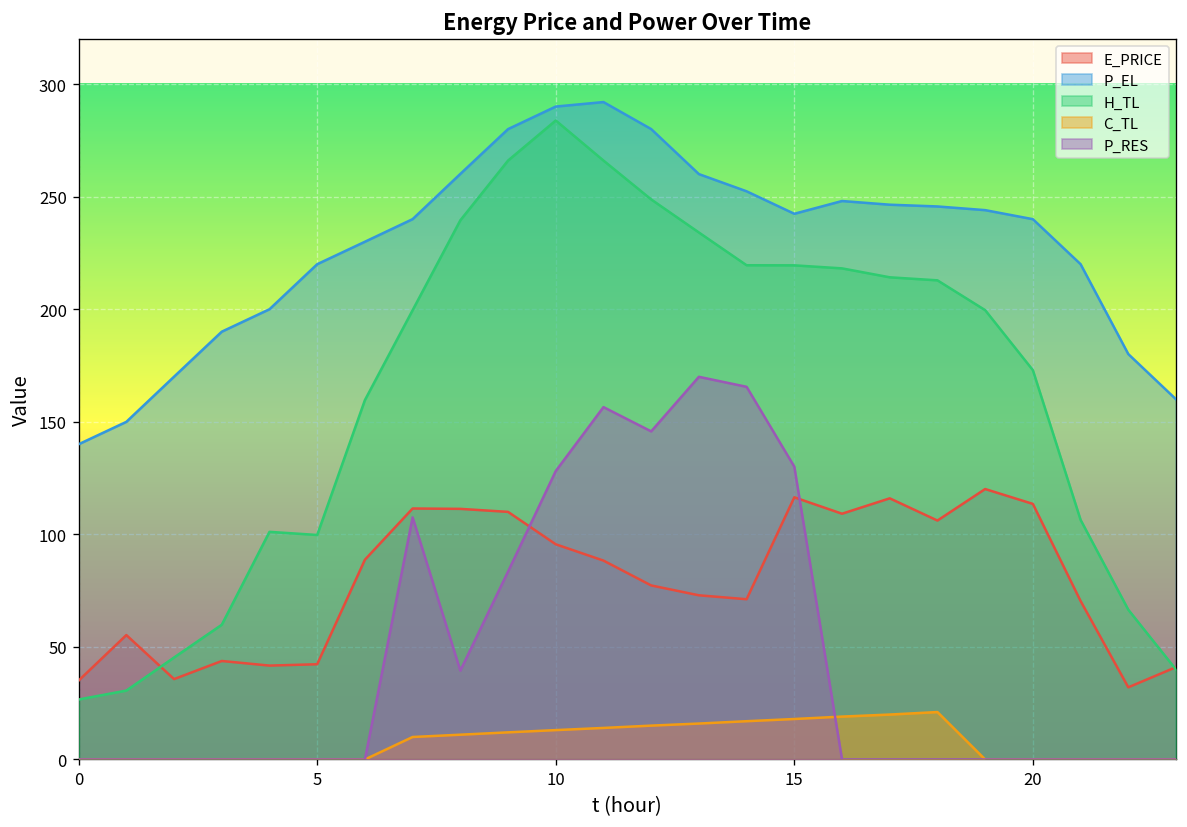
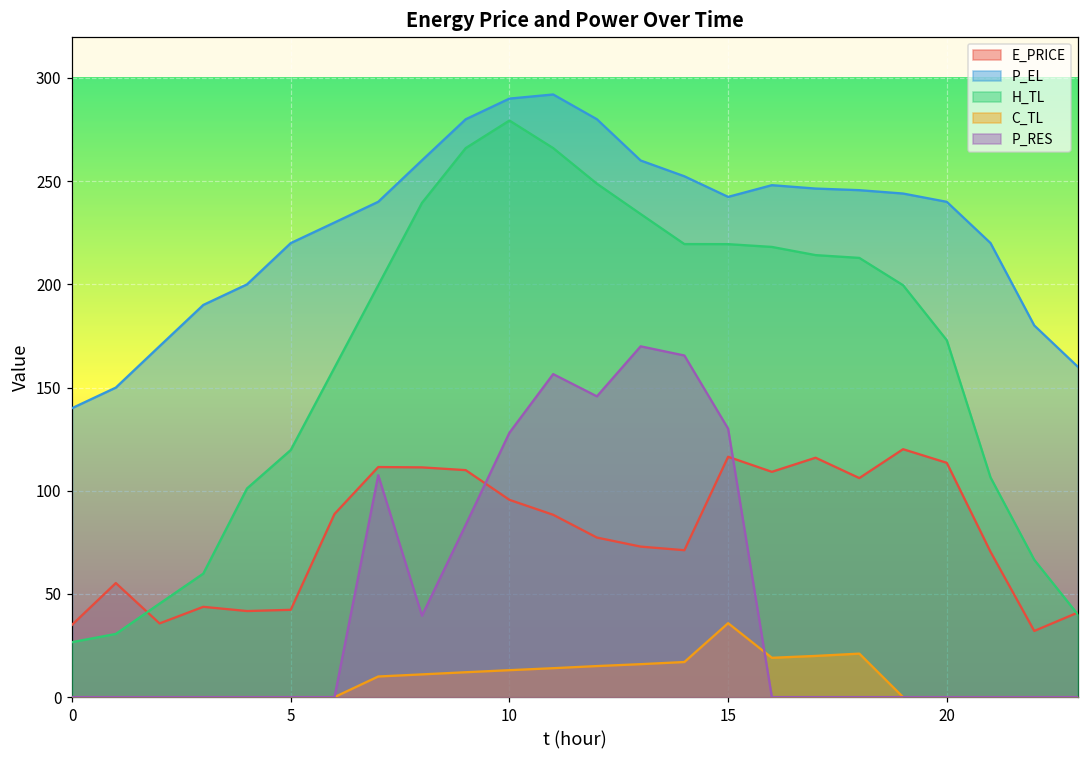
  {
    "E_PRICE": {
      "0": 35,
      "5": 42,
      "10": 96,
      "15": 116,
      "20": 114
    },
    "P_EL": {
      "0": 140,
      "5": 220,
      "10": 290,
      "15": 242,
      "20": 240
    },
    "H_TL": {
      "0": 27,
-     "5": 100,
-     "10": 284,
+     "5": 120,
+     "10": 279,
      "15": 219,
      "20": 173
    },
    "C_TL": {
      "10": 13,
-     "15": 18
+     "15": 36
    },
    "P_RES": {
      "10": 128,
      "15": 130
    }
  }
